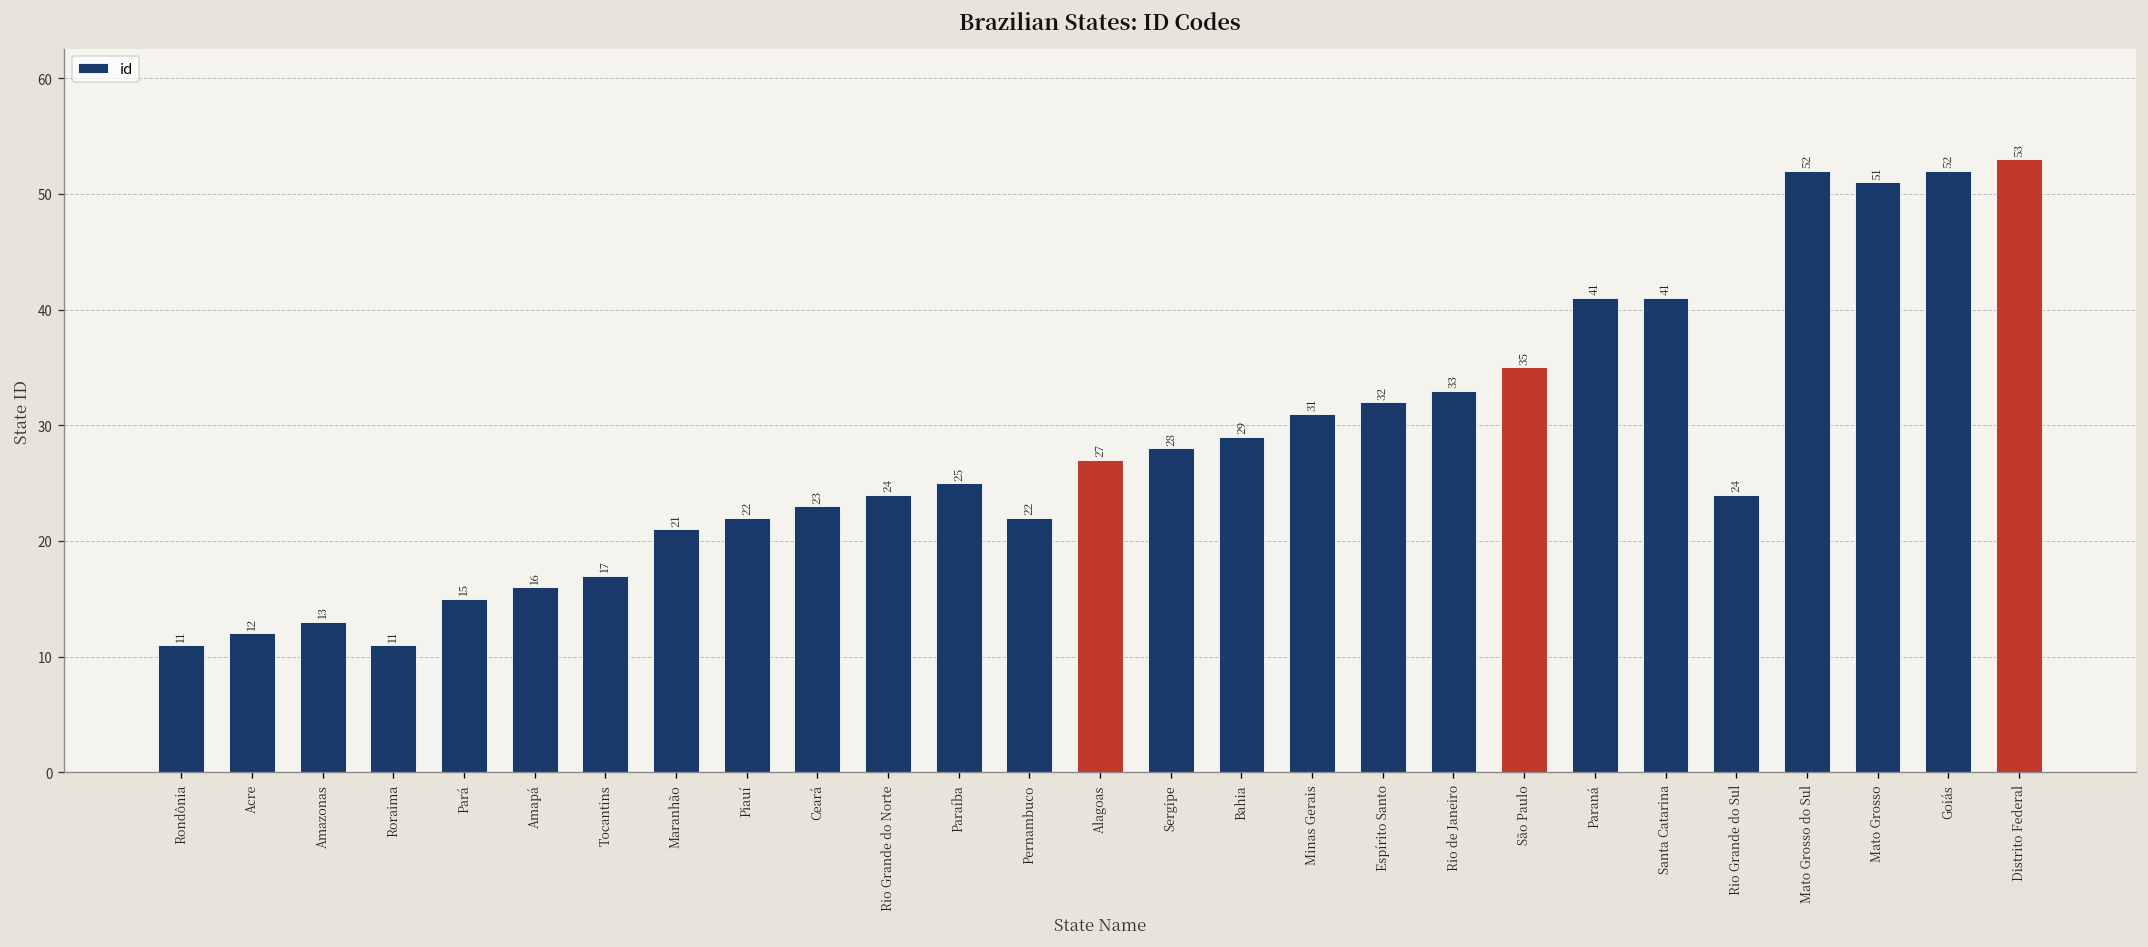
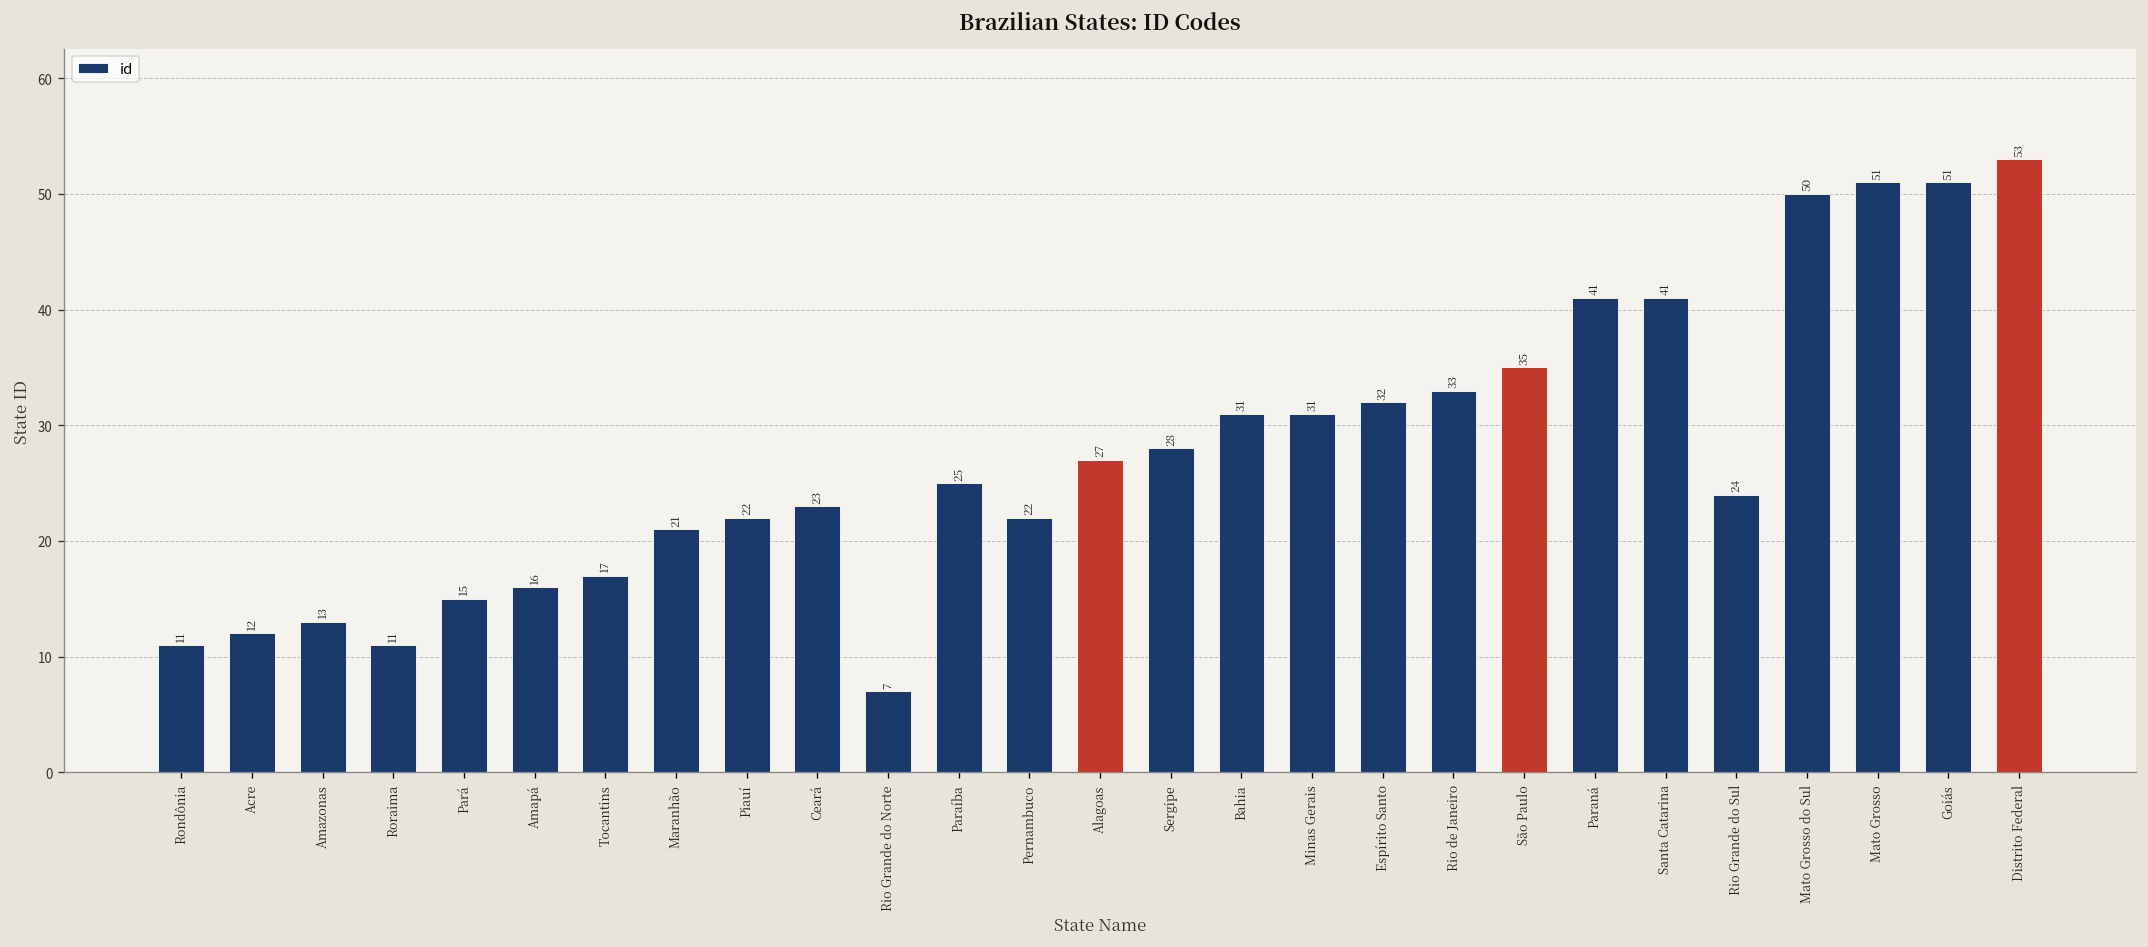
  {
    "Rondônia": 11,
    "Acre": 12,
    "Amazonas": 13,
    "Roraima": 11,
    "Pará": 15,
    "Amapá": 16,
    "Tocantins": 17,
    "Maranhão": 21,
    "Piauí": 22,
    "Ceará": 23,
-   "Rio Grande do Norte": 24,
+   "Rio Grande do Norte": 7,
    "Paraíba": 25,
    "Pernambuco": 22,
    "Alagoas": 27,
    "Sergipe": 28,
-   "Bahia": 29,
+   "Bahia": 31,
    "Minas Gerais": 31,
    "Espírito Santo": 32,
    "Rio de Janeiro": 33,
    "São Paulo": 35,
    "Paraná": 41,
    "Santa Catarina": 41,
    "Rio Grande do Sul": 24,
-   "Mato Grosso do Sul": 52,
+   "Mato Grosso do Sul": 50,
    "Mato Grosso": 51,
-   "Goiás": 52,
+   "Goiás": 51,
    "Distrito Federal": 53
  }
